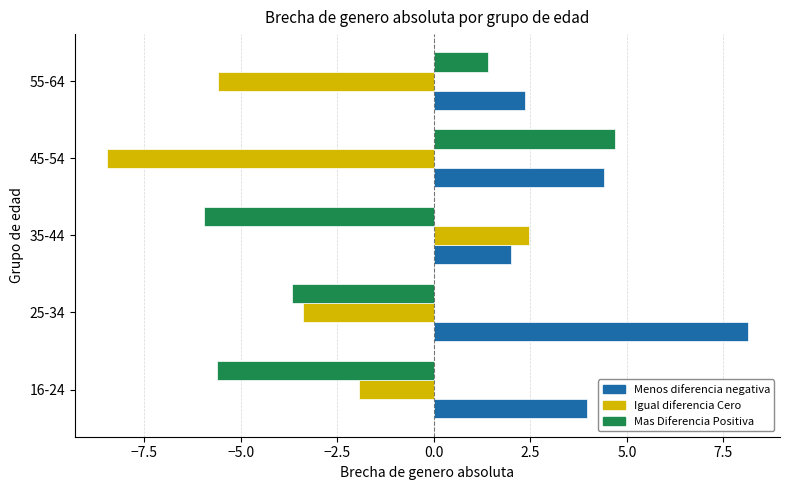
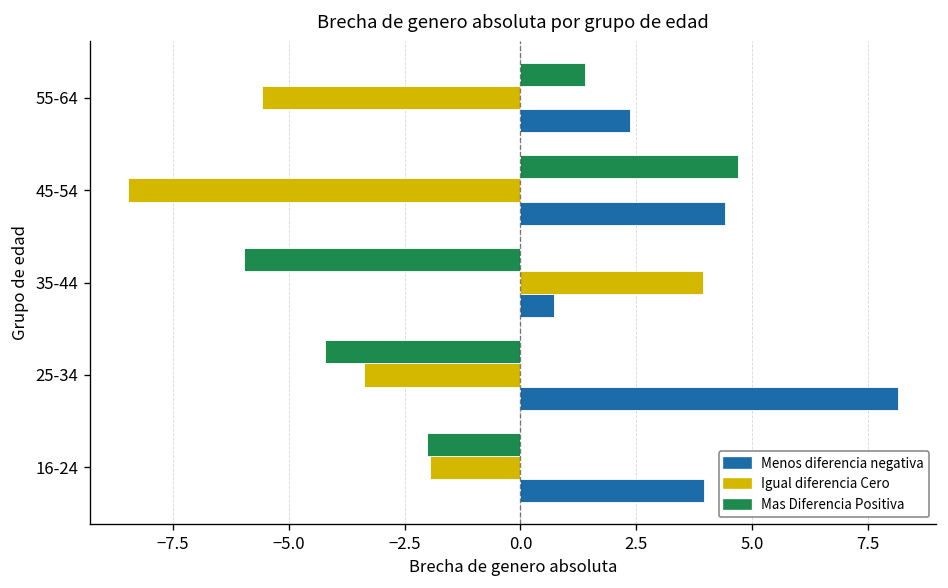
  {
    "Menos diferencia negativa": {
      "55-64": 2.4,
      "45-54": 4.4,
-     "35-44": 2.0,
+     "35-44": 0.7,
      "25-34": 8.1,
      "16-24": 4.0
    },
    "Igual diferencia Cero": {
      "55-64": -5.6,
      "45-54": -8.5,
-     "35-44": 2.5,
+     "35-44": 3.9,
      "25-34": -3.4,
      "16-24": -1.9
    },
    "Mas Diferencia Positiva": {
      "55-64": 1.4,
      "45-54": 4.7,
      "35-44": -6.0,
-     "25-34": -3.7,
-     "16-24": -5.6
+     "25-34": -4.2,
+     "16-24": -2.0
    }
  }
